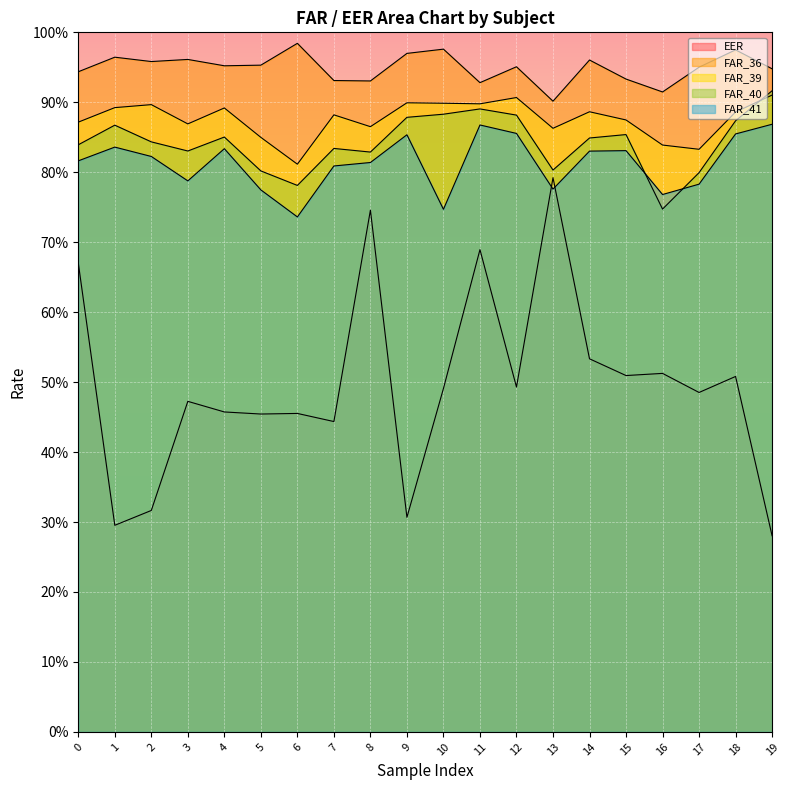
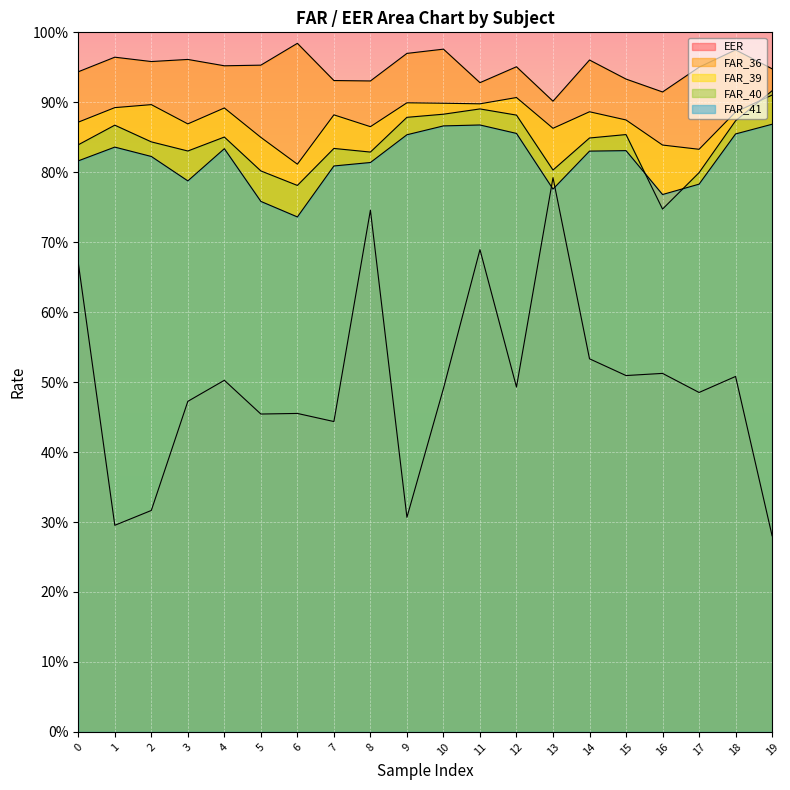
  {
    "EER": {
      "0": "67%",
      "1": "30%",
      "2": "32%",
      "3": "47%",
-     "4": "46%",
+     "4": "50%",
      "5": "45%",
      "6": "46%",
      "7": "44%",
      "8": "75%",
      "9": "31%",
      "10": "49%",
      "11": "69%",
      "12": "49%",
      "13": "79%",
      "14": "53%",
      "15": "51%",
      "16": "51%",
      "17": "49%",
      "18": "51%",
      "19": "28%"
    },
    "FAR_40": {
      "0": "84%",
      "1": "87%",
      "2": "84%",
      "3": "83%",
      "4": "85%",
      "5": "80%",
      "6": "78%",
      "7": "83%",
      "8": "83%",
      "9": "88%",
      "10": "88%",
      "11": "89%",
      "12": "88%",
      "13": "80%",
      "14": "85%",
      "15": "85%",
      "16": "75%",
      "17": "80%",
      "18": "87%",
      "19": "92%"
    },
    "FAR_41": {
      "0": "82%",
      "1": "84%",
      "2": "82%",
      "3": "79%",
      "4": "83%",
-     "5": "77%",
+     "5": "76%",
      "6": "74%",
      "7": "81%",
      "8": "81%",
      "9": "85%",
-     "10": "75%",
+     "10": "87%",
      "11": "87%",
      "12": "86%",
      "13": "78%",
      "14": "83%",
      "15": "83%",
      "16": "77%",
      "17": "78%",
      "18": "85%",
      "19": "87%"
    }
  }
